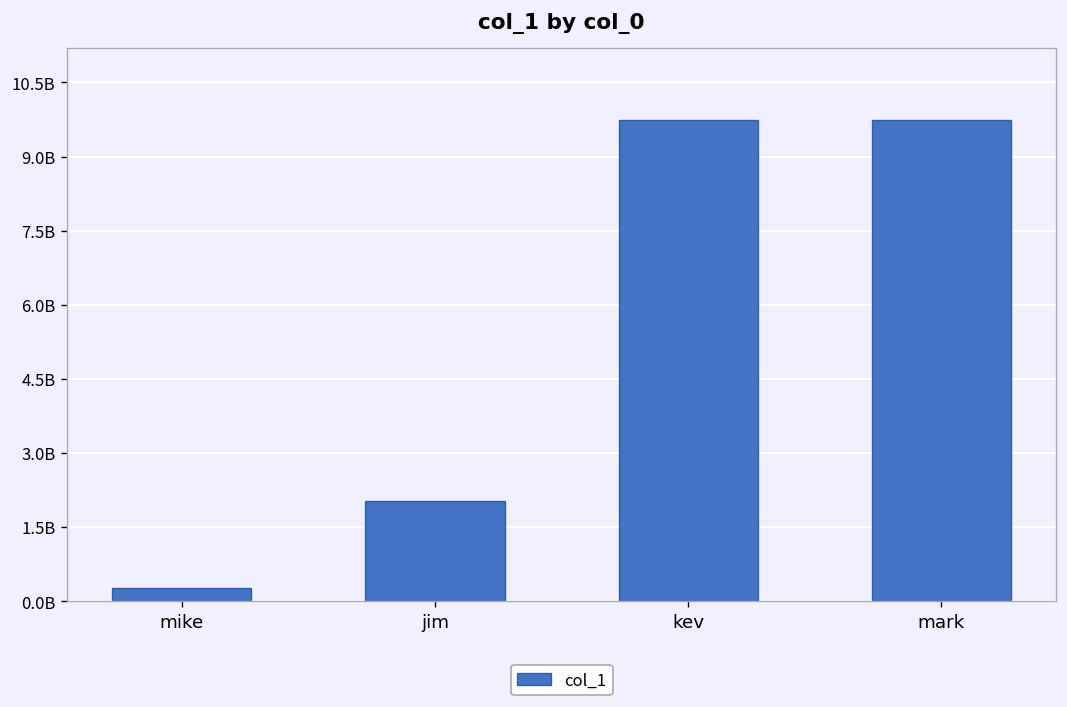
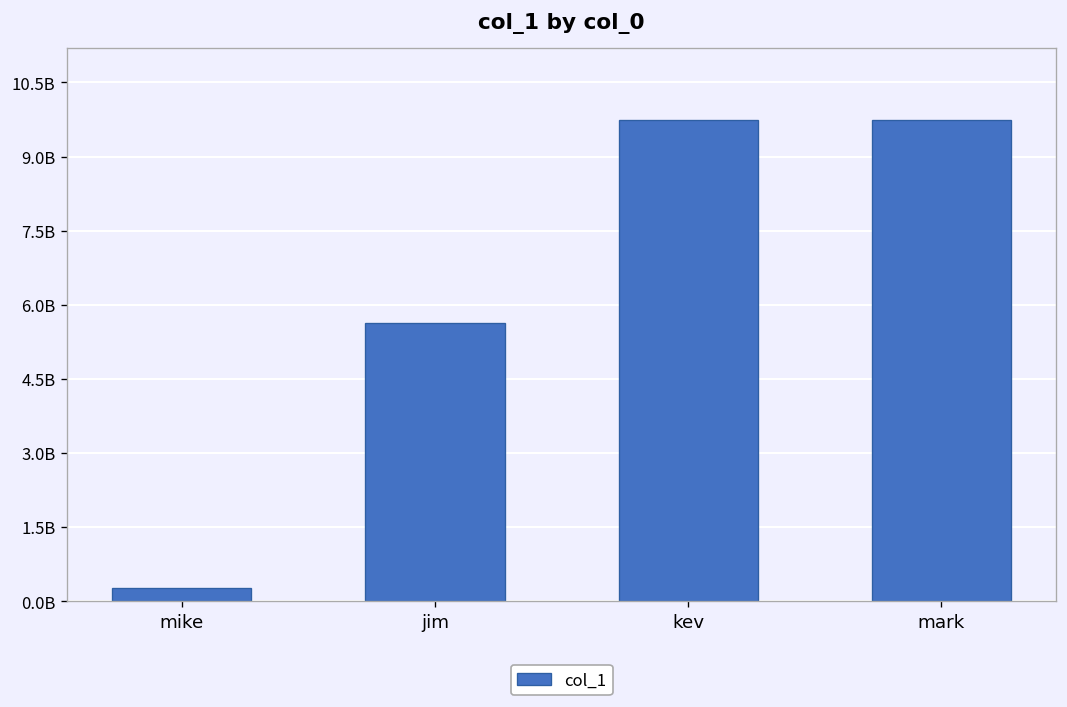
  {
    "mike": 300000000,
-   "jim": 2000000000,
+   "jim": 5600000000,
    "kev": 9700000000,
    "mark": 9700000000
  }
